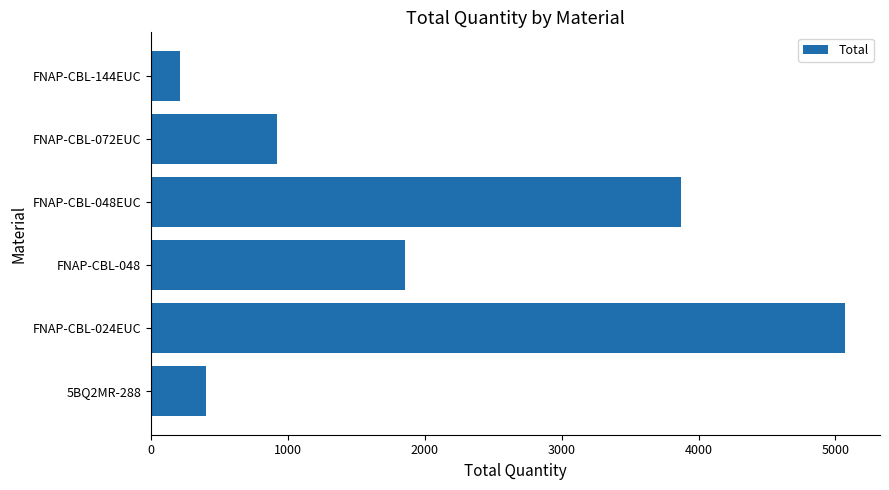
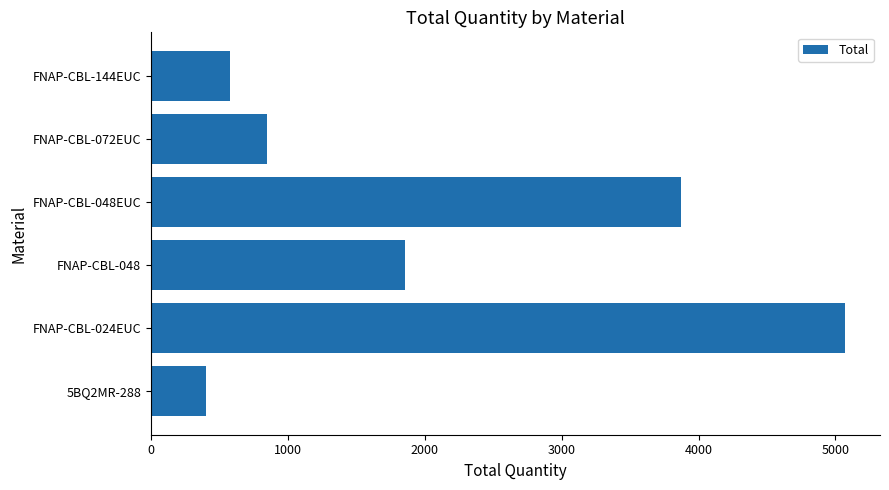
  {
-   "FNAP-CBL-144EUC": 220,
-   "FNAP-CBL-072EUC": 920,
+   "FNAP-CBL-144EUC": 580,
+   "FNAP-CBL-072EUC": 850,
    "FNAP-CBL-048EUC": 3870,
    "FNAP-CBL-048": 1850,
    "FNAP-CBL-024EUC": 5070,
    "5BQ2MR-288": 410
  }
